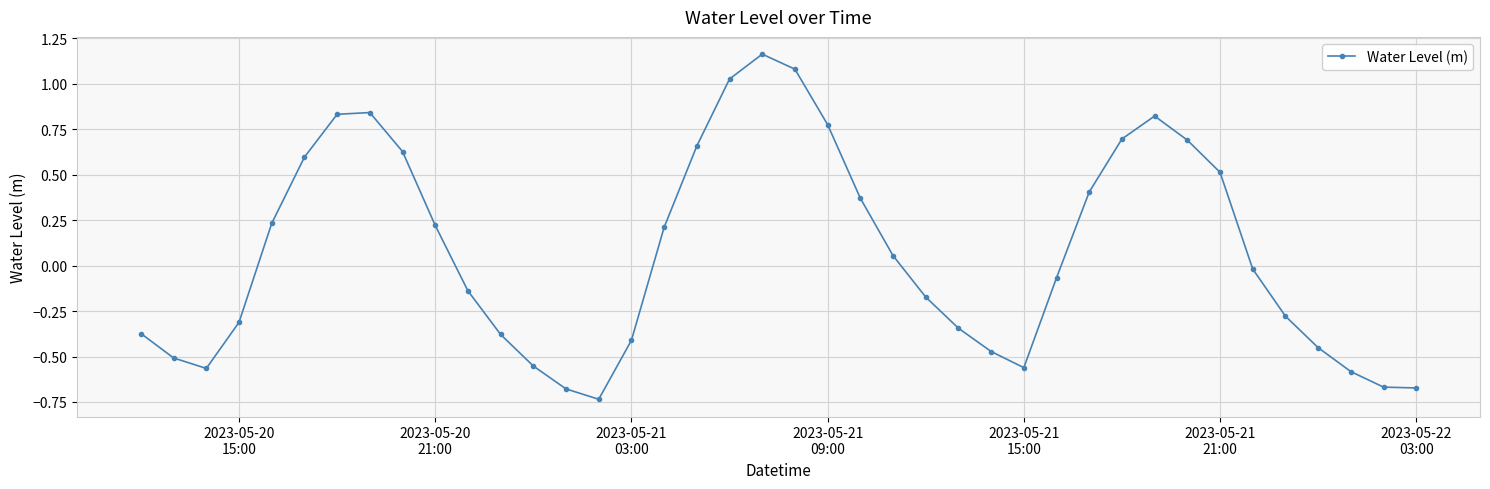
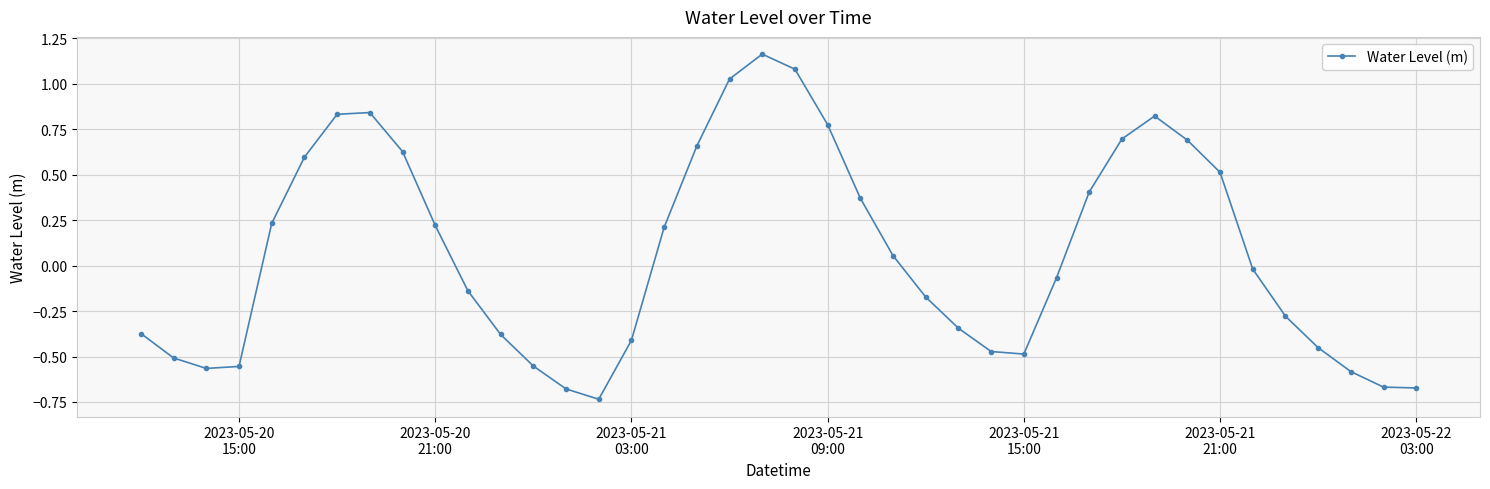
  {
-   "2023-05-20 15:00": -0.31,
+   "2023-05-20 15:00": -0.55,
    "2023-05-20 21:00": 0.22,
    "2023-05-21 03:00": -0.41,
    "2023-05-21 09:00": 0.78,
-   "2023-05-21 15:00": -0.56,
+   "2023-05-21 15:00": -0.49,
    "2023-05-21 21:00": 0.51,
    "2023-05-22 03:00": -0.67
  }
